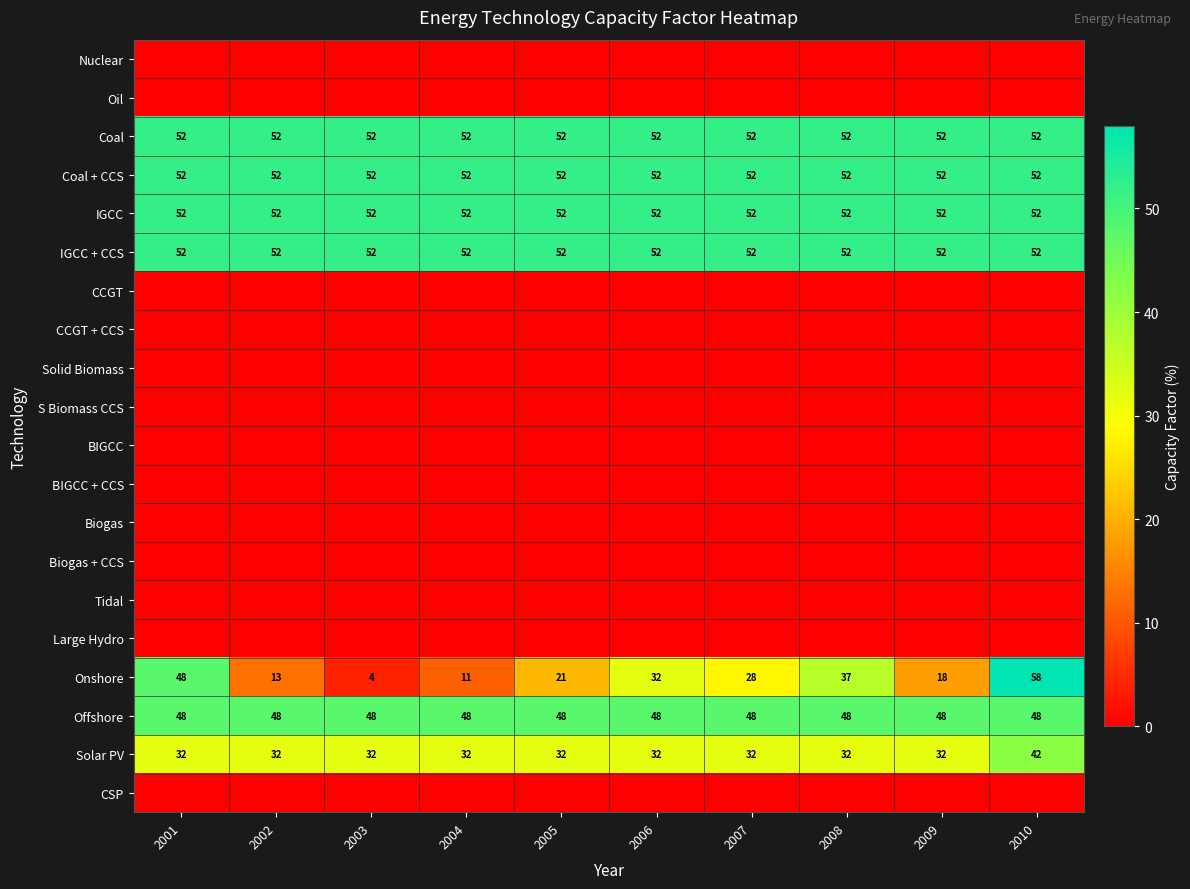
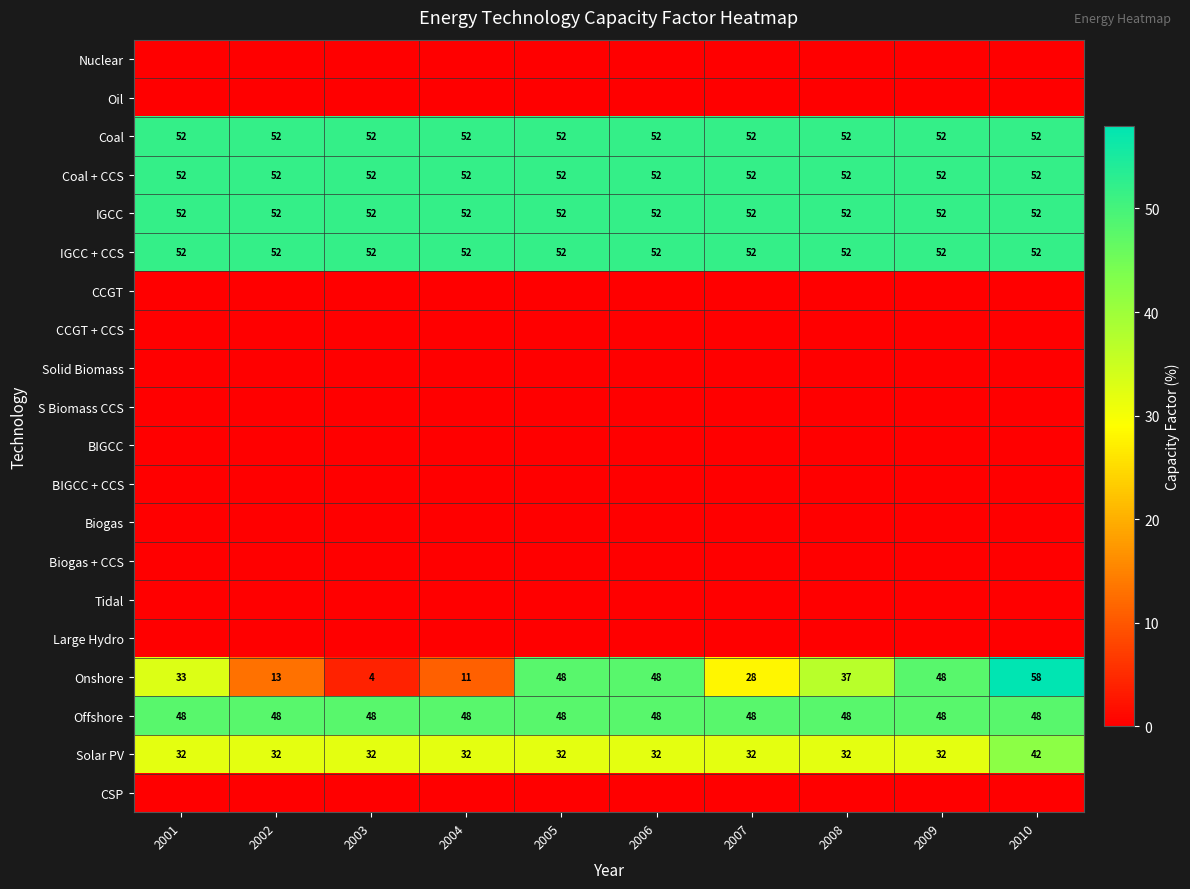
  {
    "Coal": {
      "2001": 52,
      "2002": 52,
      "2003": 52,
      "2004": 52,
      "2005": 52,
      "2006": 52,
      "2007": 52,
      "2008": 52,
      "2009": 52,
      "2010": 52
    },
    "Coal + CCS": {
      "2001": 52,
      "2002": 52,
      "2003": 52,
      "2004": 52,
      "2005": 52,
      "2006": 52,
      "2007": 52,
      "2008": 52,
      "2009": 52,
      "2010": 52
    },
    "IGCC": {
      "2001": 52,
      "2002": 52,
      "2003": 52,
      "2004": 52,
      "2005": 52,
      "2006": 52,
      "2007": 52,
      "2008": 52,
      "2009": 52,
      "2010": 52
    },
    "IGCC + CCS": {
      "2001": 52,
      "2002": 52,
      "2003": 52,
      "2004": 52,
      "2005": 52,
      "2006": 52,
      "2007": 52,
      "2008": 52,
      "2009": 52,
      "2010": 52
    },
    "Onshore": {
-     "2001": 48,
+     "2001": 33,
      "2002": 13,
      "2003": 4,
      "2004": 11,
-     "2005": 21,
-     "2006": 32,
+     "2005": 48,
+     "2006": 48,
      "2007": 28,
      "2008": 37,
-     "2009": 18,
+     "2009": 48,
      "2010": 58
    },
    "Offshore": {
      "2001": 48,
      "2002": 48,
      "2003": 48,
      "2004": 48,
      "2005": 48,
      "2006": 48,
      "2007": 48,
      "2008": 48,
      "2009": 48,
      "2010": 48
    },
    "Solar PV": {
      "2001": 32,
      "2002": 32,
      "2003": 32,
      "2004": 32,
      "2005": 32,
      "2006": 32,
      "2007": 32,
      "2008": 32,
      "2009": 32,
      "2010": 42
    }
  }
